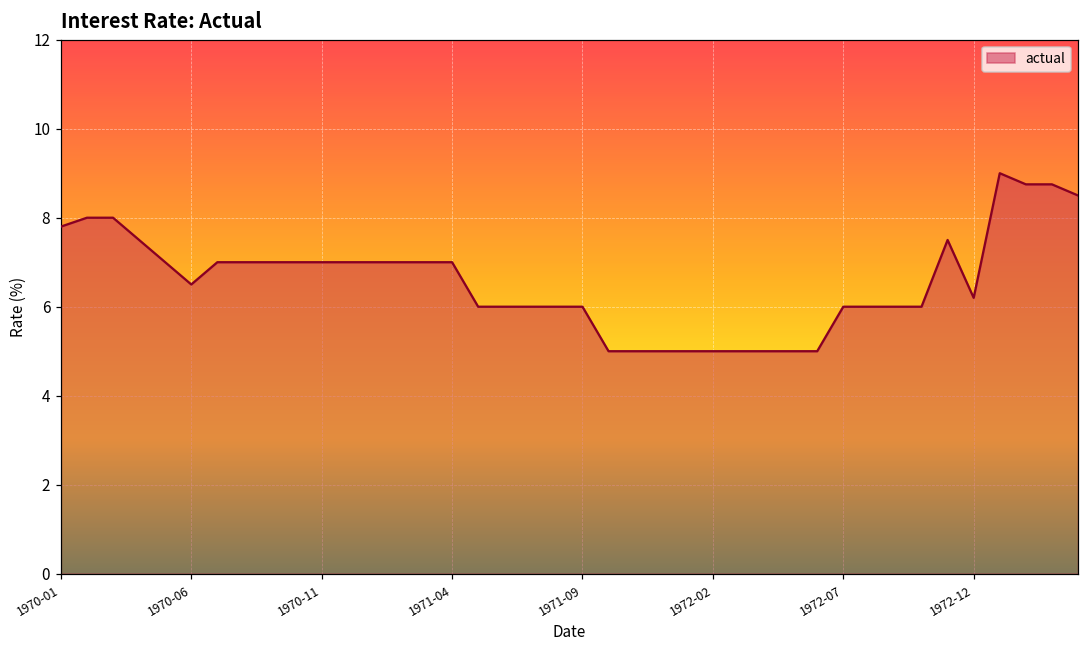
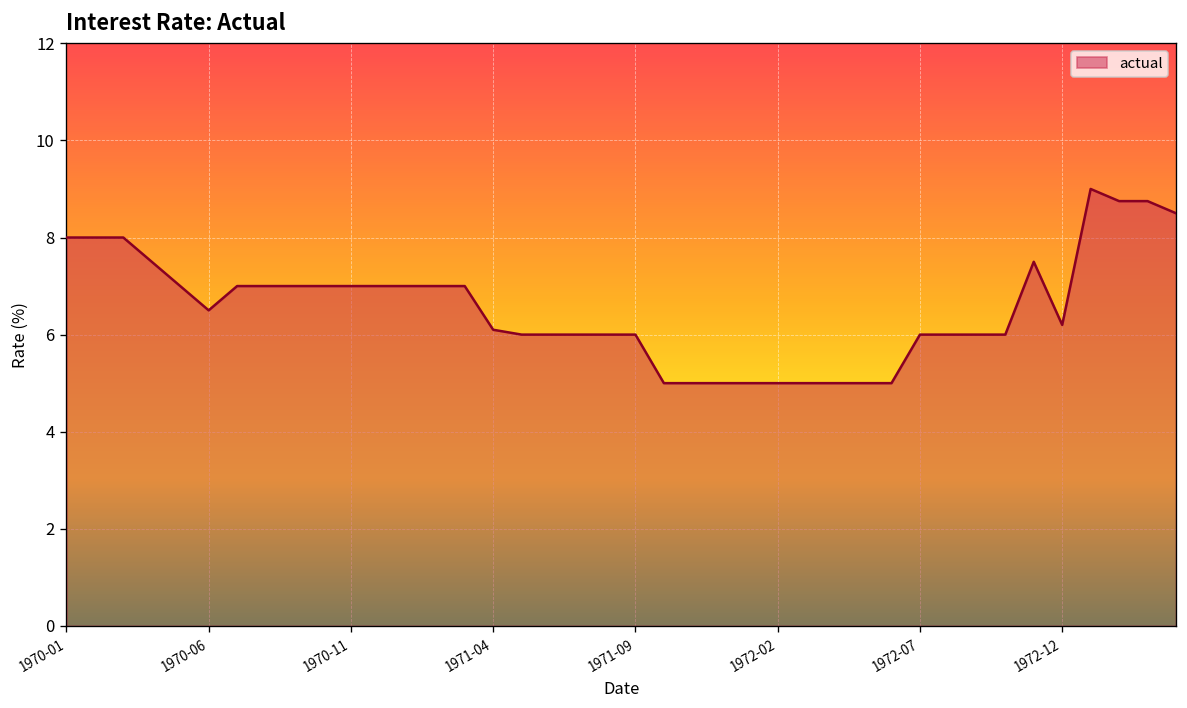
  {
-   "1970-01": 7.8,
+   "1970-01": 8.0,
    "1970-06": 6.5,
    "1970-11": 7.0,
-   "1971-04": 7.0,
+   "1971-04": 6.1,
    "1971-09": 6.0,
    "1972-02": 5.0,
    "1972-07": 6.0,
    "1972-12": 6.2
  }
